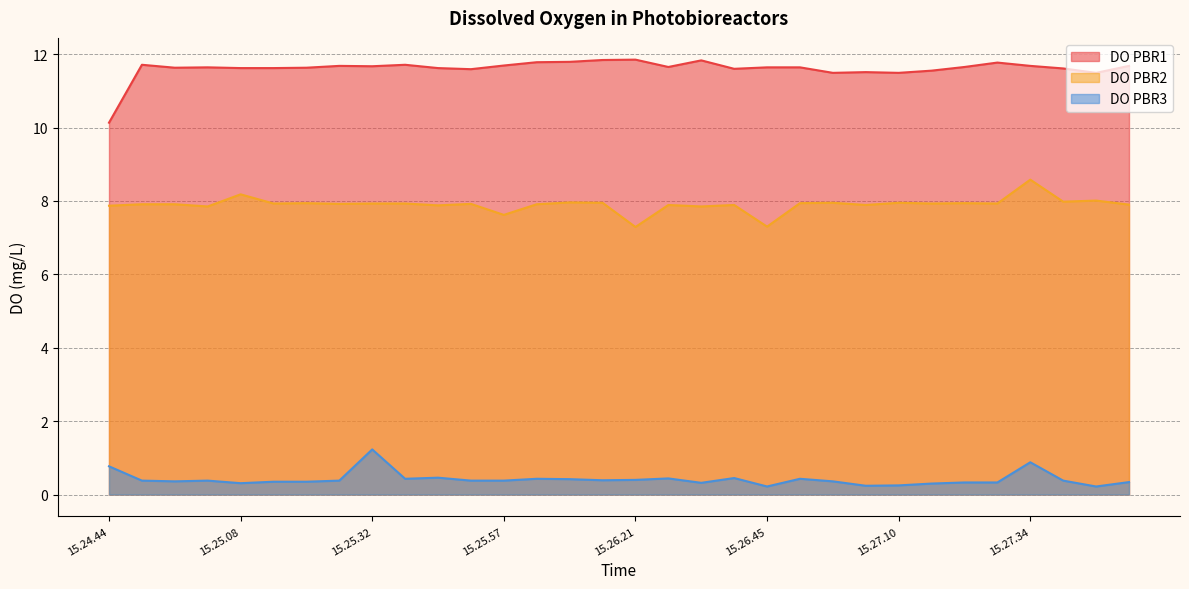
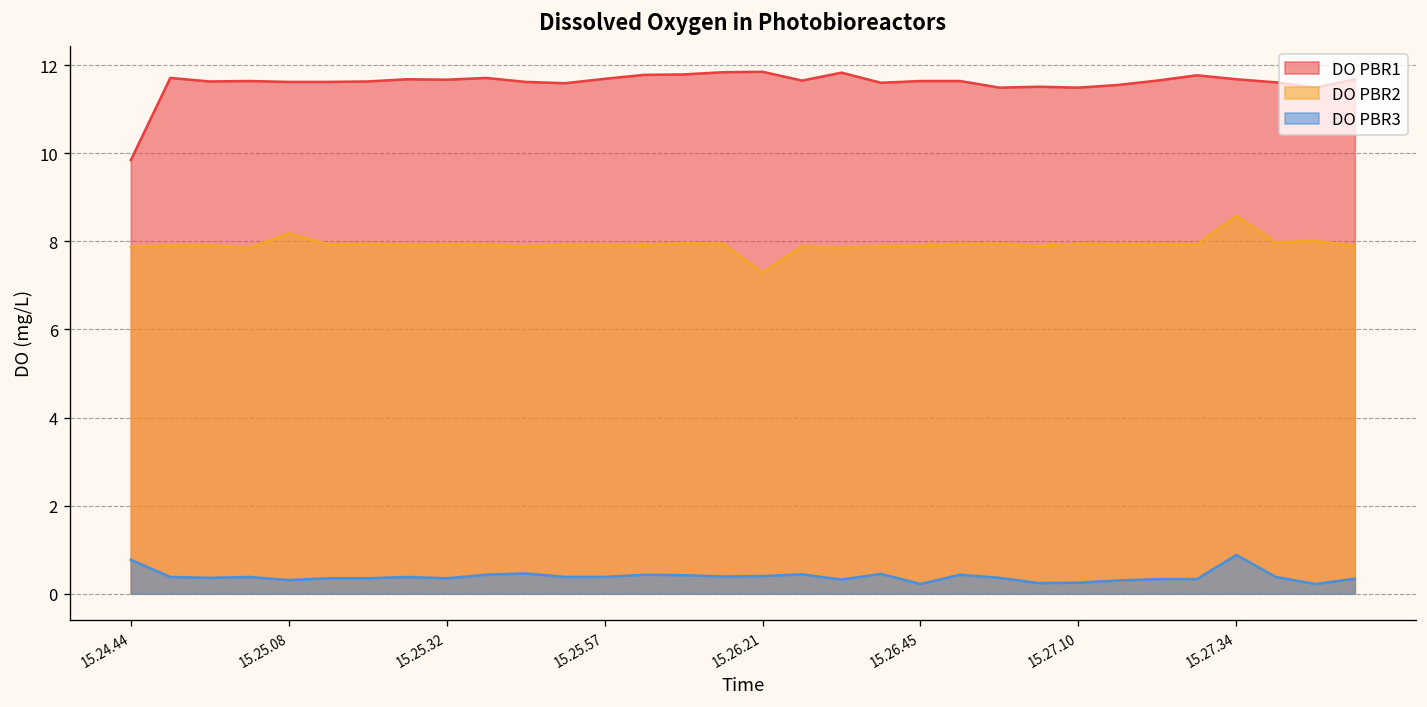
  {
    "DO PBR1": {
-     "15.24.44": 10.1,
+     "15.24.44": 9.8,
      "15.25.08": 11.6,
      "15.25.32": 11.7,
      "15.25.57": 11.7,
      "15.26.21": 11.9,
      "15.26.45": 11.6,
      "15.27.10": 11.5,
      "15.27.34": 11.7
    },
    "DO PBR2": {
      "15.24.44": 7.9,
      "15.25.08": 8.2,
      "15.25.32": 7.9,
-     "15.25.57": 7.6,
+     "15.25.57": 7.9,
      "15.26.21": 7.3,
-     "15.26.45": 7.3,
+     "15.26.45": 7.9,
      "15.27.10": 8.0,
      "15.27.34": 8.6
    },
    "DO PBR3": {
      "15.24.44": 0.8,
      "15.25.08": 0.3,
-     "15.25.32": 1.2,
+     "15.25.32": 0.4,
      "15.25.57": 0.4,
      "15.26.21": 0.4,
      "15.26.45": 0.2,
      "15.27.10": 0.3,
      "15.27.34": 0.9
    }
  }
